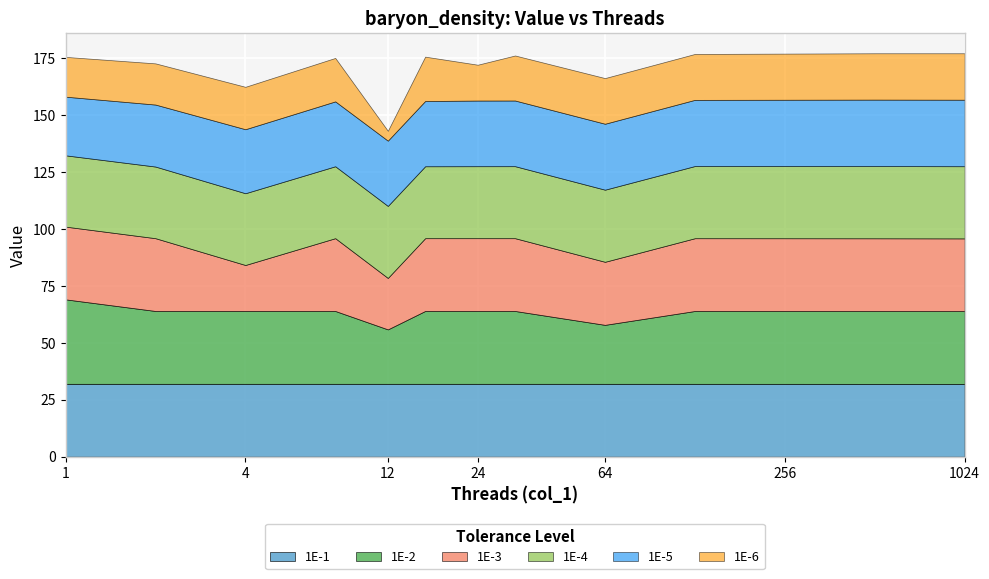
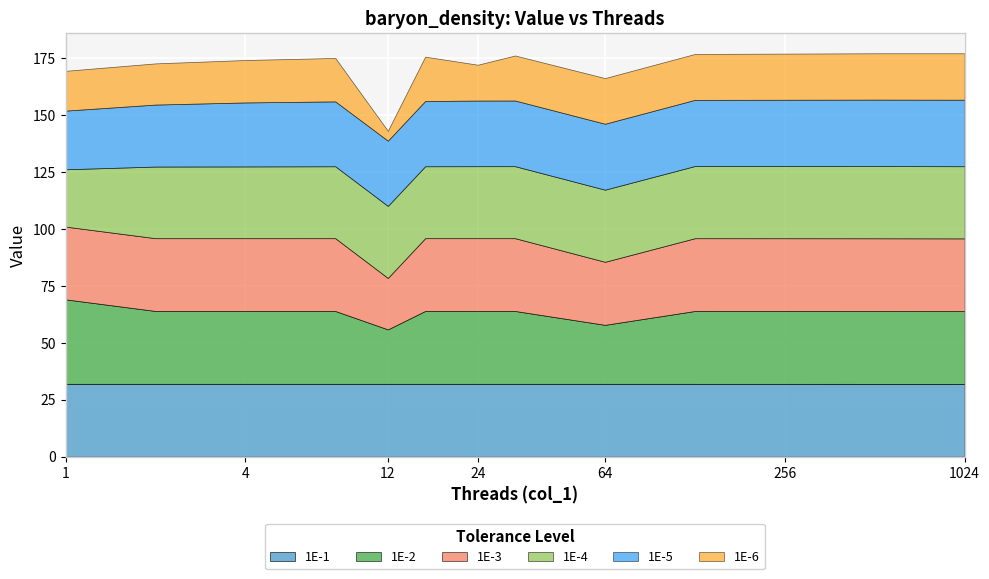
  {
    "1E-2": {
      "1": 37,
      "4": 32,
      "12": 24,
      "24": 32,
      "64": 26,
      "256": 32,
      "1024": 32
    },
    "1E-3": {
      "1": 32,
-     "4": 20,
+     "4": 32,
      "12": 23,
      "24": 32,
      "64": 28,
      "256": 32,
      "1024": 32
    },
    "1E-4": {
-     "1": 31,
+     "1": 25,
      "4": 32,
      "12": 32,
      "24": 32,
      "64": 32,
      "256": 32,
      "1024": 32
    },
    "1E-6": {
      "1": 17,
      "4": 19,
      "12": 4,
      "24": 16,
      "64": 20,
      "256": 20,
      "1024": 20
    }
  }
